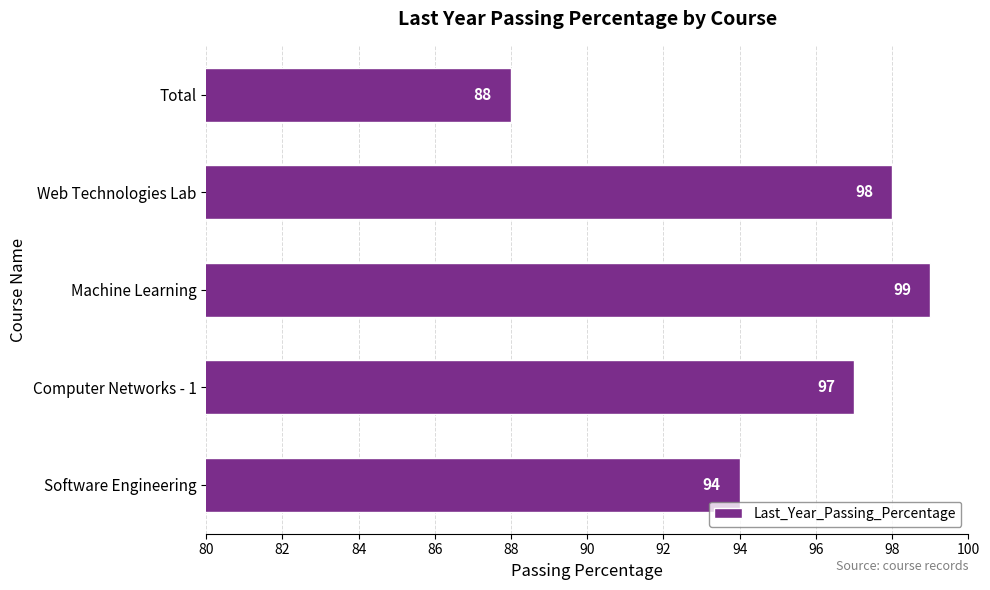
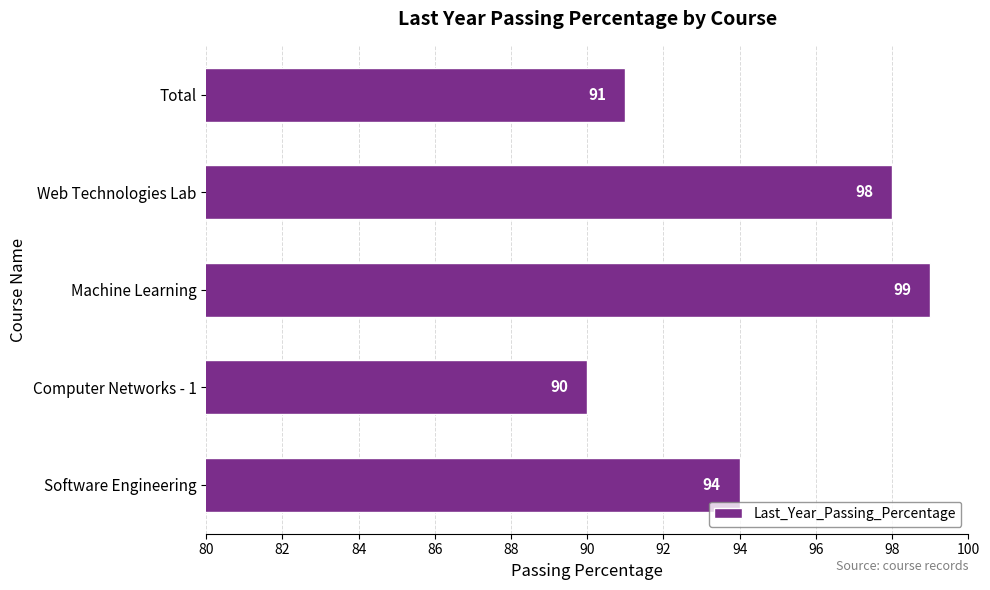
  {
-   "Total": 88,
+   "Total": 91,
    "Web Technologies Lab": 98,
    "Machine Learning": 99,
-   "Computer Networks - 1": 97,
+   "Computer Networks - 1": 90,
    "Software Engineering": 94
  }
